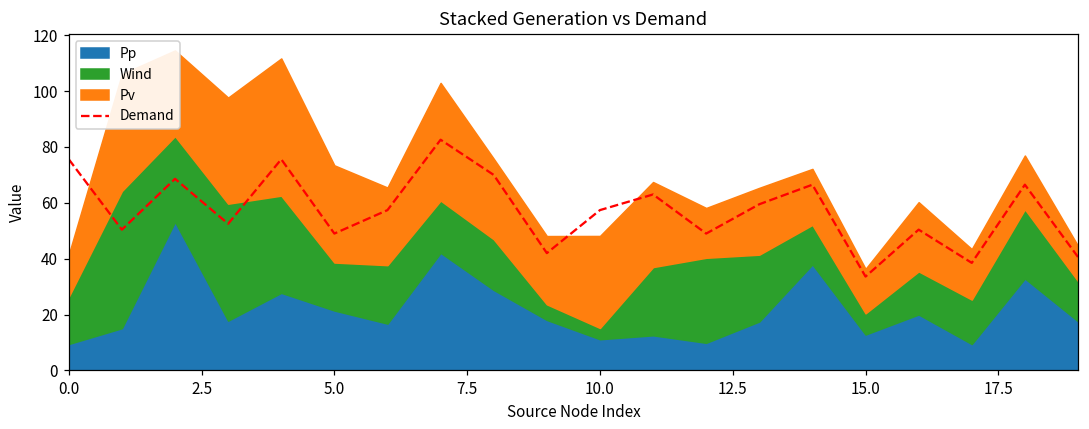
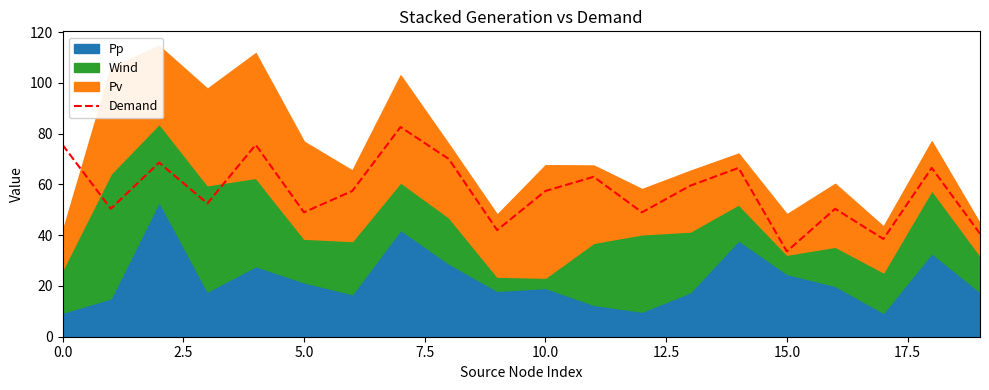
  {
    "Demand": {
      "0.0": 76,
      "5.0": 49,
      "10.0": 57,
      "15.0": 34
    },
    "Pp": {
-     "10.0": 11,
-     "15.0": 13
+     "10.0": 19,
+     "15.0": 25
    },
    "Pv": {
      "0.0": 15,
-     "5.0": 35,
-     "10.0": 33,
+     "5.0": 38,
+     "10.0": 44,
      "15.0": 16
    }
  }
